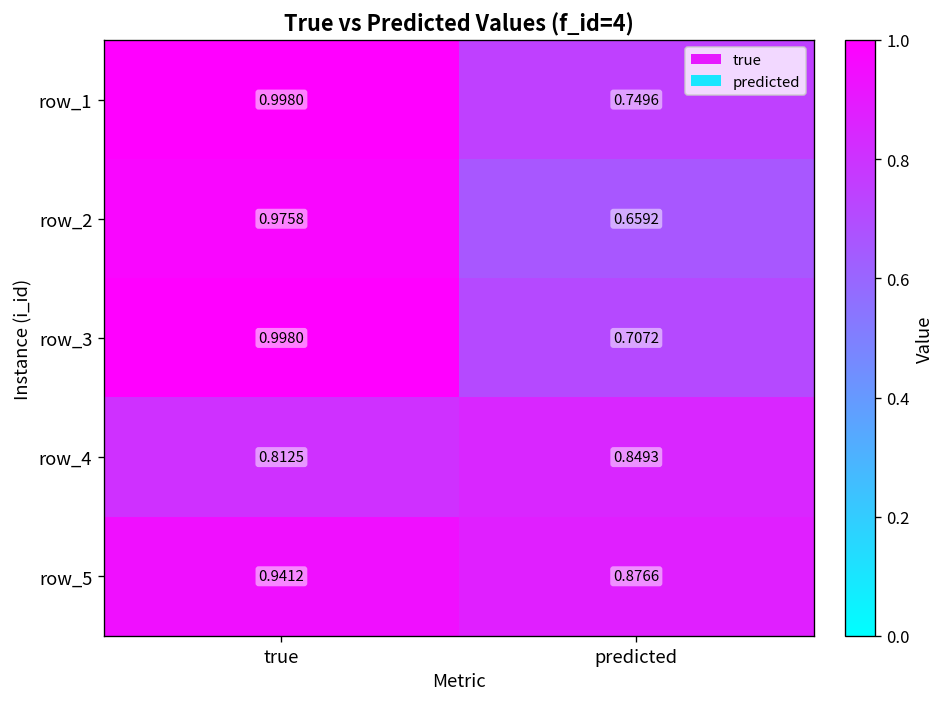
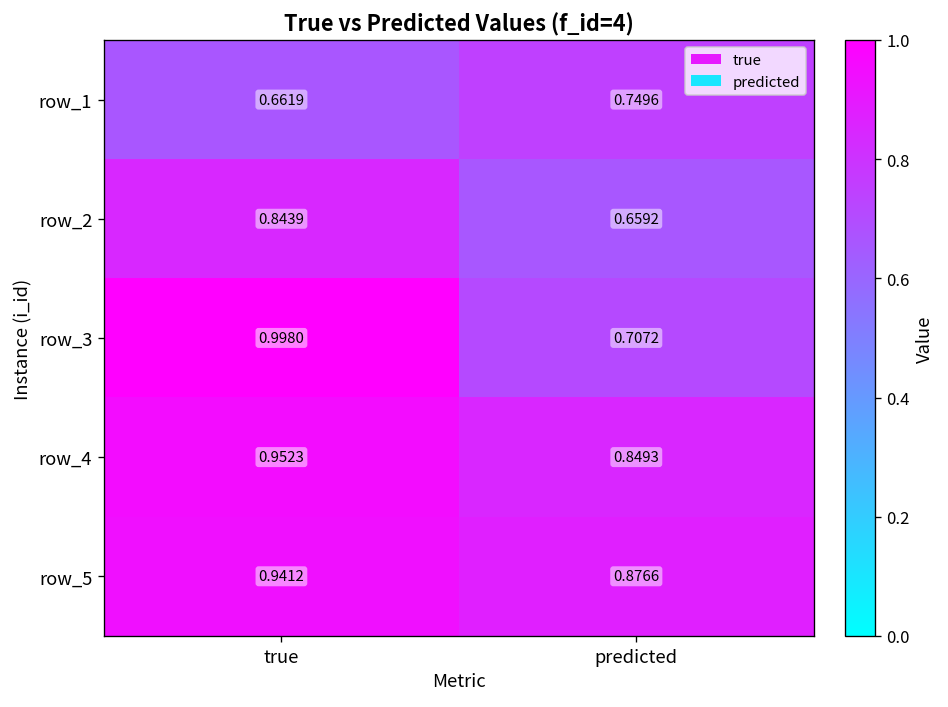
  {
    "row_1": {
-     "true": 0.9980
+     "true": 0.6619
    },
    "row_2": {
-     "true": 0.9758
+     "true": 0.8439
    },
    "row_4": {
-     "true": 0.8125
+     "true": 0.9523
    }
  }
